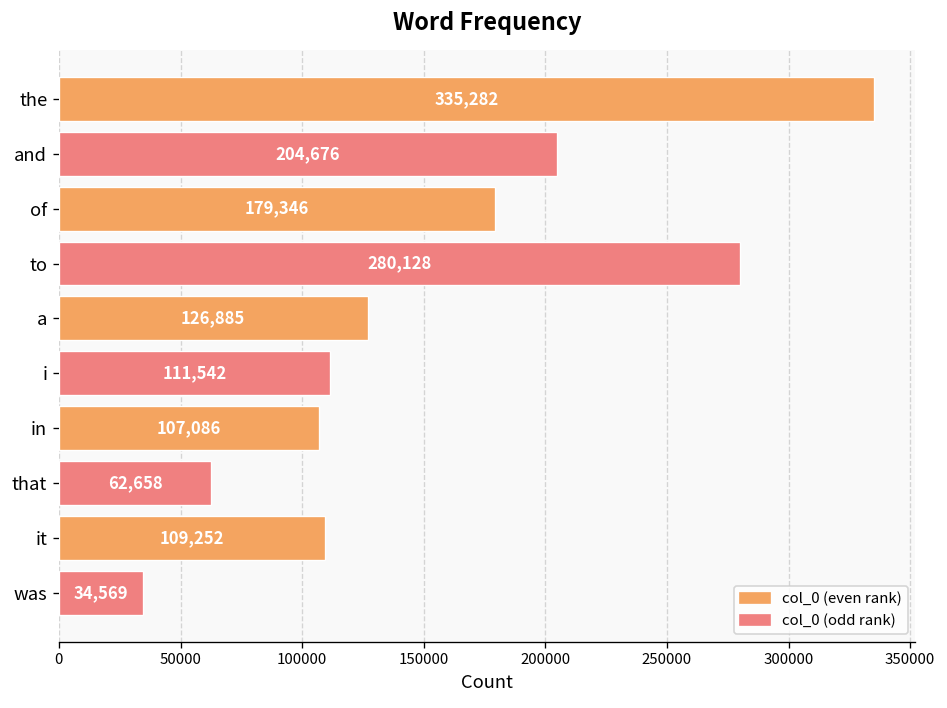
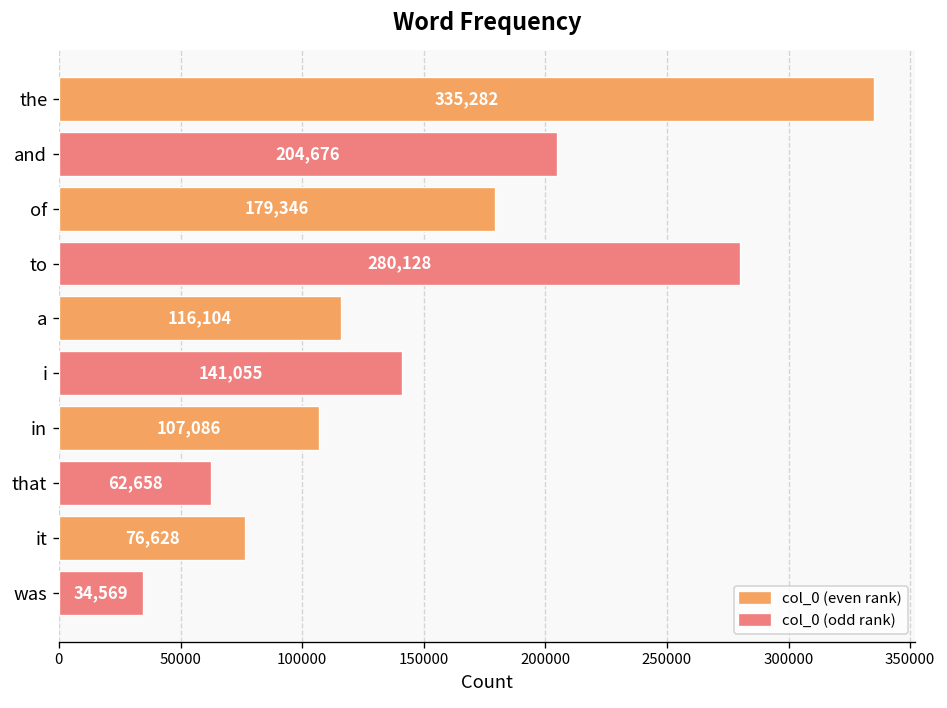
  {
    "the": "335,282",
    "and": "204,676",
    "of": "179,346",
    "to": "280,128",
-   "a": "126,885",
-   "i": "111,542",
+   "a": "116,104",
+   "i": "141,055",
    "in": "107,086",
    "that": "62,658",
-   "it": "109,252",
+   "it": "76,628",
    "was": "34,569"
  }
